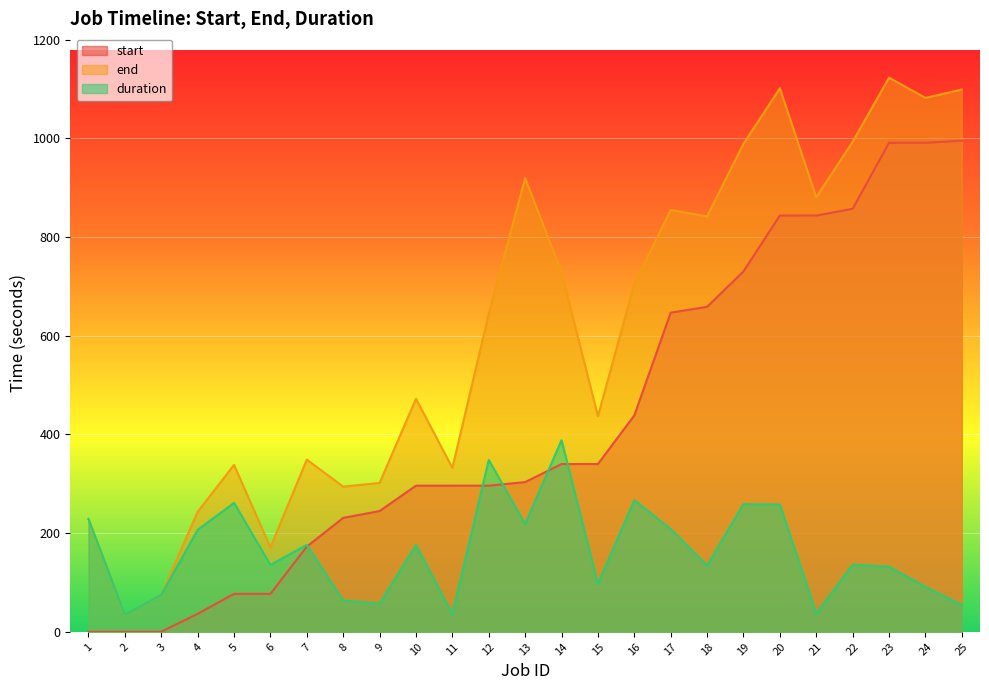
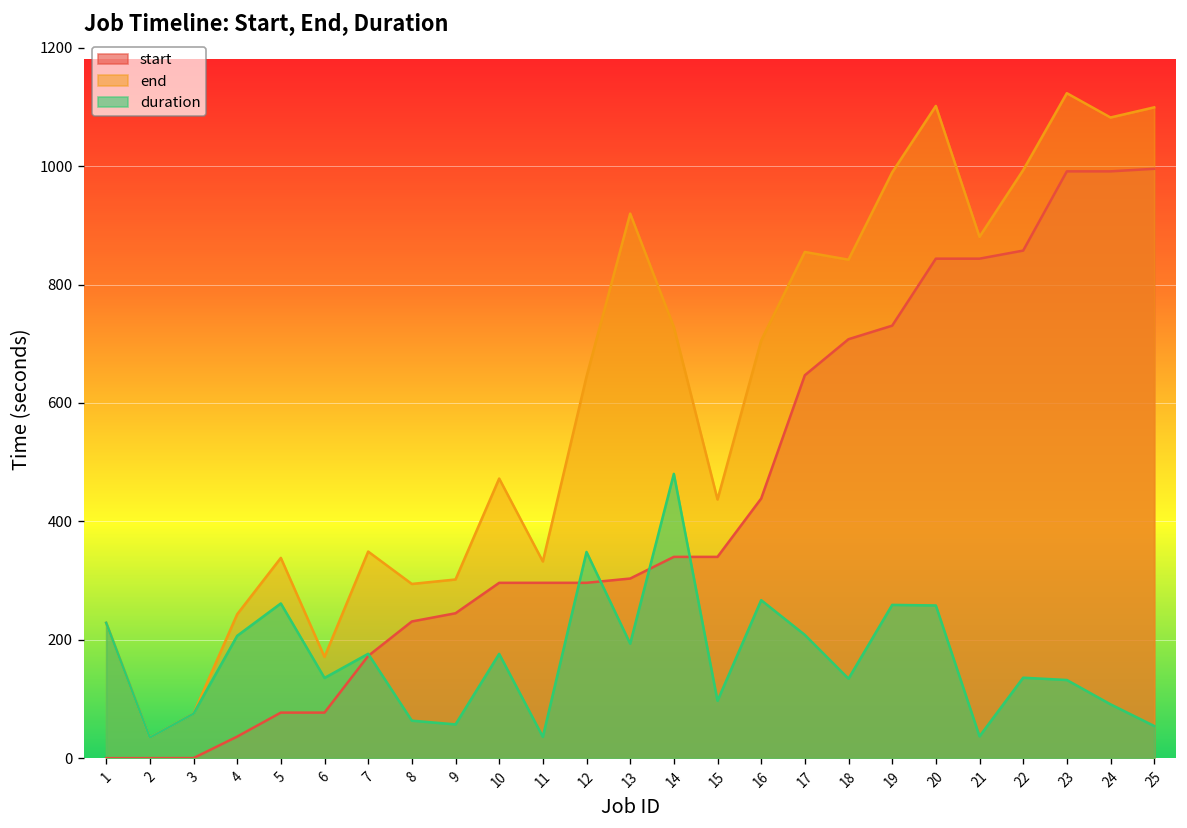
  {
    "start": {
      "1": 0,
      "2": 0,
      "3": 0,
      "4": 40,
      "5": 80,
      "6": 80,
      "8": 230,
      "9": 240,
      "10": 300,
      "11": 300,
      "12": 300,
      "13": 300,
      "14": 340,
      "15": 340,
      "16": 440,
      "17": 650,
-     "18": 660,
+     "18": 710,
      "19": 730,
      "20": 840,
      "21": 840,
      "22": 860,
      "23": 990,
      "24": 990,
      "25": 1000
    },
    "end": {
      "4": 240,
      "5": 340,
      "6": 170,
      "7": 350,
      "8": 290,
      "9": 300,
      "10": 470,
      "11": 330,
      "12": 640,
      "13": 920,
      "14": 730,
      "15": 440,
      "16": 710,
      "17": 850,
      "18": 840,
      "19": 990,
      "20": 1100,
      "21": 880,
      "22": 990,
      "23": 1120,
      "24": 1080,
      "25": 1100
    },
    "duration": {
      "4": 210,
      "5": 260,
      "6": 140,
      "8": 60,
      "9": 60,
      "10": 180,
      "11": 40,
      "12": 350,
-     "13": 220,
-     "14": 390,
+     "13": 190,
+     "14": 480,
      "15": 100,
      "16": 270,
      "17": 210,
      "18": 130,
      "19": 260,
      "20": 260,
      "21": 40,
      "22": 140,
      "23": 130,
      "24": 90,
      "25": 50
    }
  }
